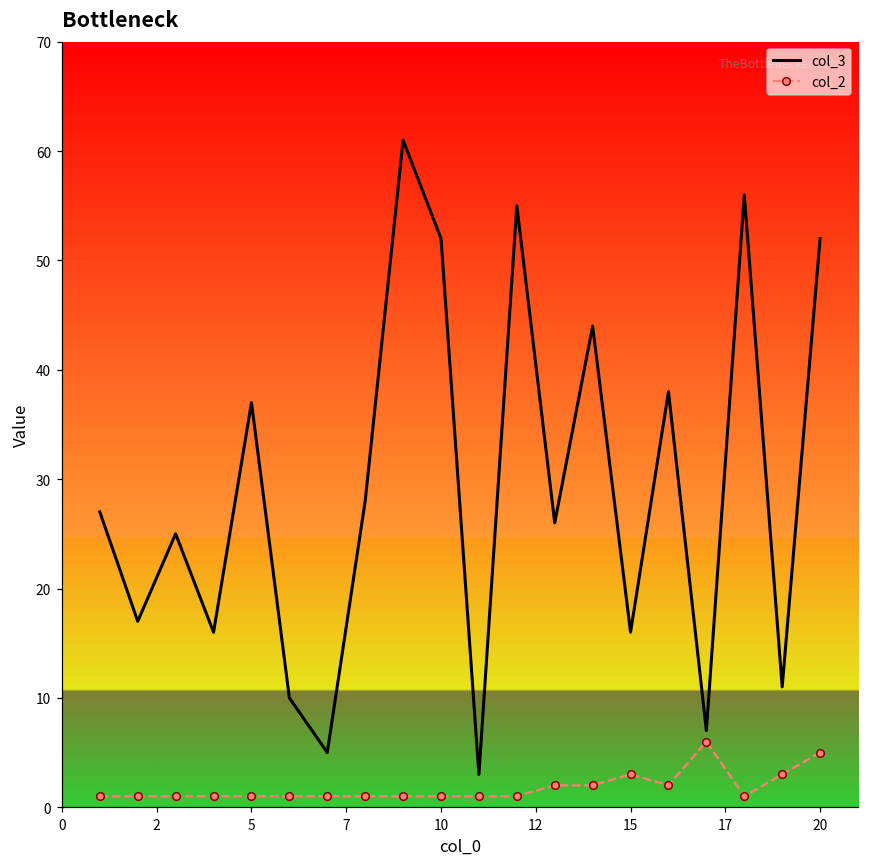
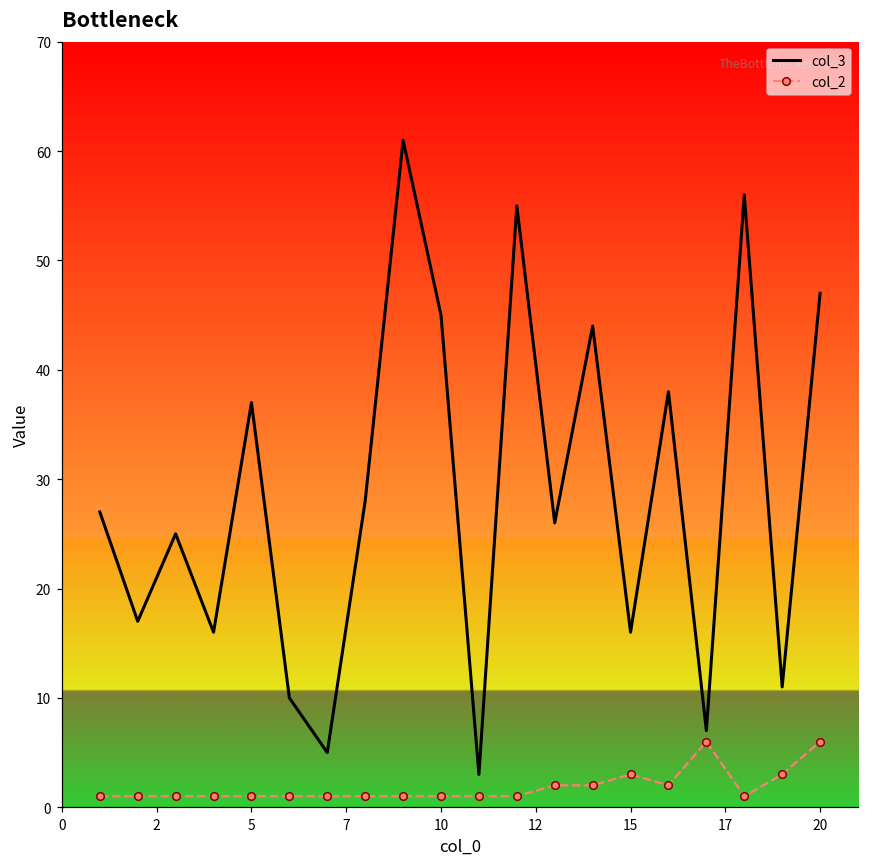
  {
    "col_3": {
      "5": 37,
-     "10": 52,
+     "10": 45,
      "15": 16,
-     "20": 52
+     "20": 47
    },
    "col_2": {
      "5": 1,
      "10": 1,
      "15": 3,
-     "20": 5
+     "20": 6
    }
  }
